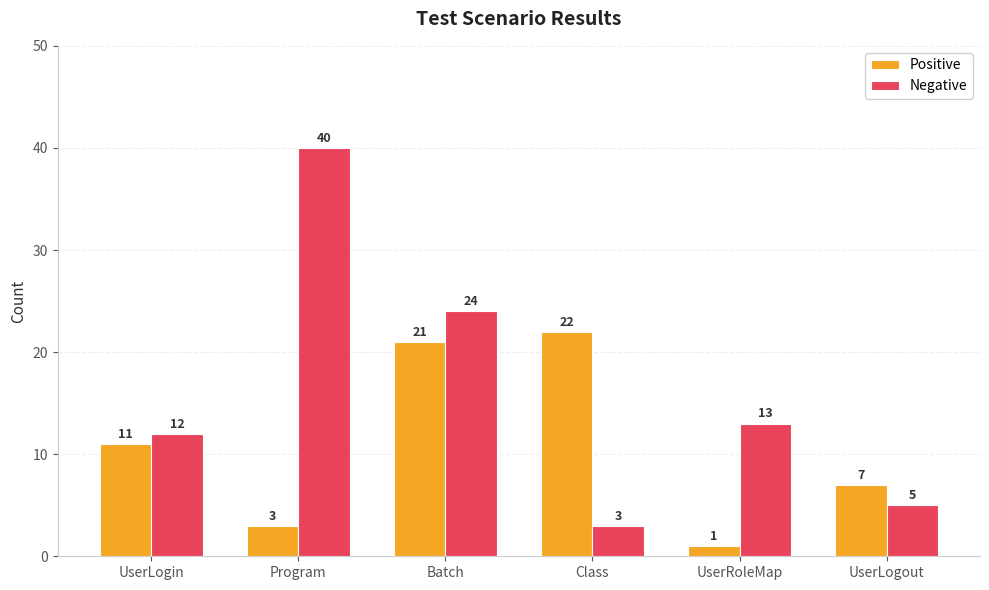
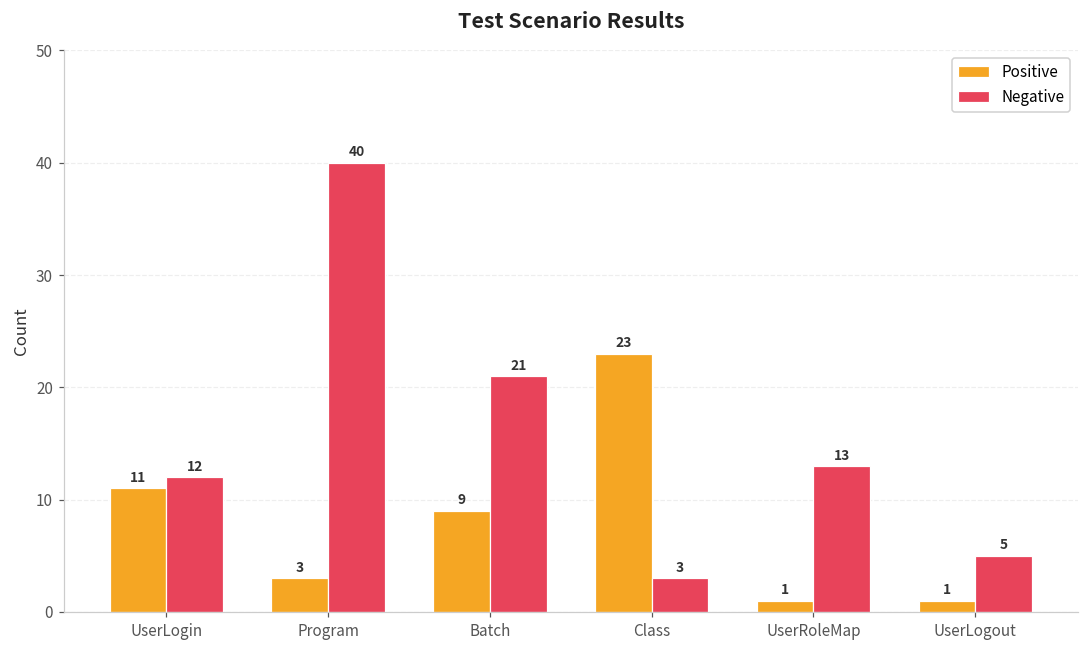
  {
    "Positive": {
      "UserLogin": 11,
      "Program": 3,
-     "Batch": 21,
-     "Class": 22,
+     "Batch": 9,
+     "Class": 23,
      "UserRoleMap": 1,
-     "UserLogout": 7
+     "UserLogout": 1
    },
    "Negative": {
      "UserLogin": 12,
      "Program": 40,
-     "Batch": 24,
+     "Batch": 21,
      "Class": 3,
      "UserRoleMap": 13,
      "UserLogout": 5
    }
  }
